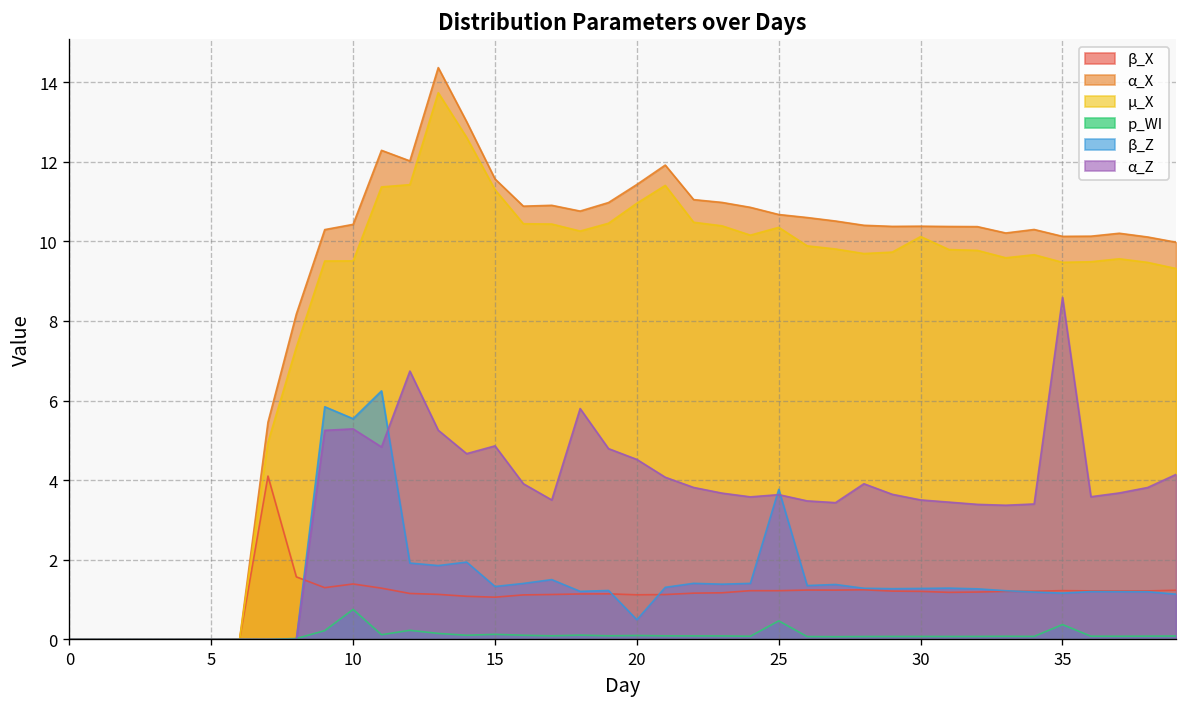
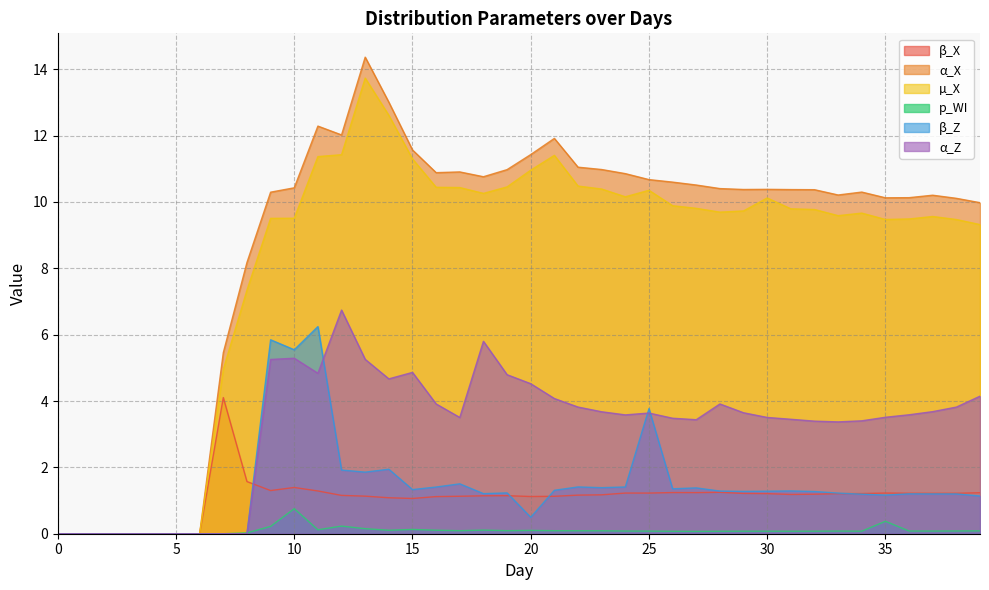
  {
    "µ_X": {
      "10": 9.5,
      "15": 11.3,
      "20": 11.0,
      "25": 10.4,
      "30": 10.1,
      "35": 9.5
    },
    "p_WI": {
      "10": 0.8,
      "15": 0.1,
      "20": 0.1,
-     "25": 0.5,
+     "25": 0.1,
      "30": 0.1,
      "35": 0.4
    },
    "β_Z": {
      "10": 5.5,
      "15": 1.3,
      "20": 0.5,
      "25": 3.8
    },
    "α_Z": {
      "10": 5.3,
      "15": 4.9,
      "20": 4.5,
      "25": 3.6,
      "30": 3.5,
-     "35": 8.6
+     "35": 3.5
    }
  }
